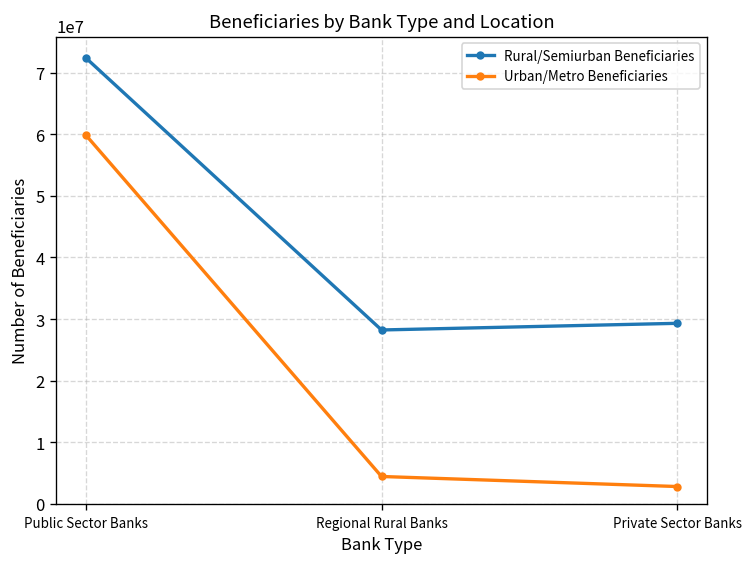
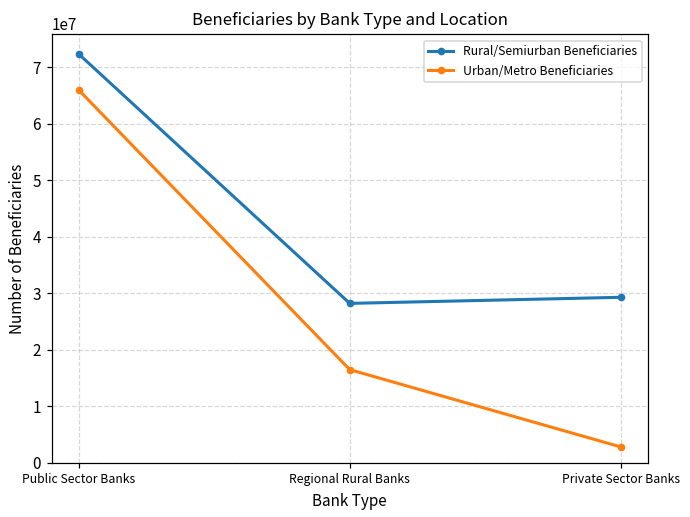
  {
    "Rural/Semiurban Beneficiaries": {
      "Public Sector Banks": 72000000,
      "Regional Rural Banks": 28000000,
      "Private Sector Banks": 29000000
    },
    "Urban/Metro Beneficiaries": {
-     "Public Sector Banks": 60000000,
-     "Regional Rural Banks": 4000000,
+     "Public Sector Banks": 66000000,
+     "Regional Rural Banks": 16000000,
      "Private Sector Banks": 3000000
    }
  }
